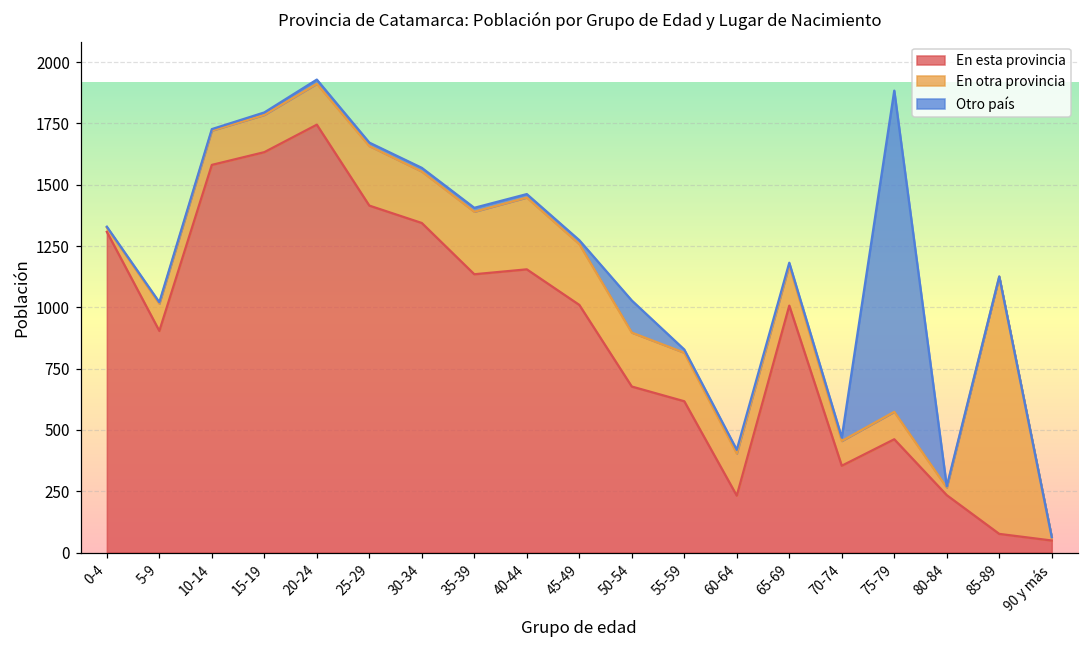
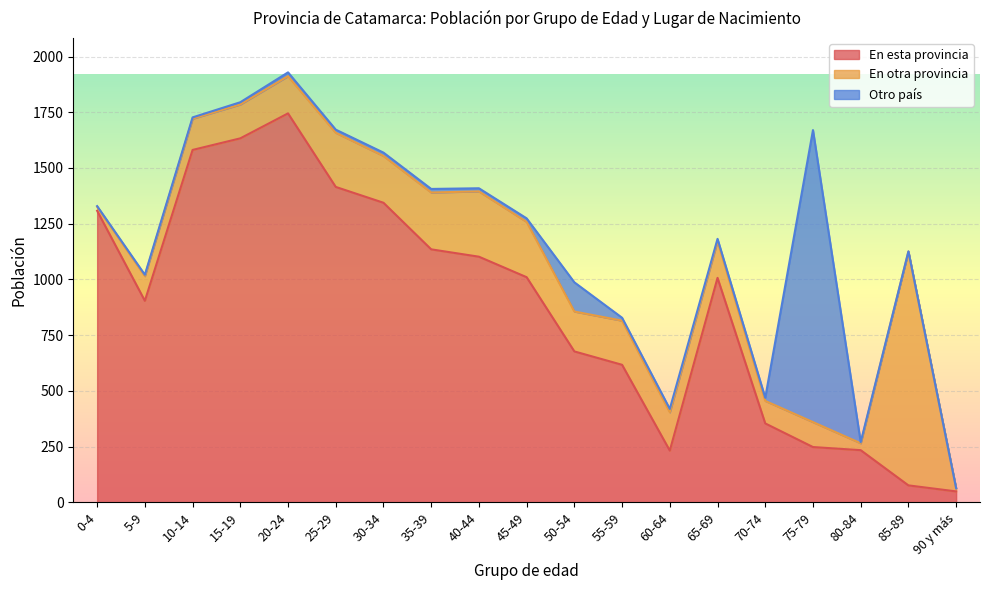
  {
    "En esta provincia": {
      "0-4": 1310,
      "5-9": 900,
      "10-14": 1580,
      "15-19": 1630,
      "20-24": 1750,
      "25-29": 1420,
      "30-34": 1340,
      "35-39": 1140,
-     "40-44": 1160,
+     "40-44": 1100,
      "45-49": 1010,
      "50-54": 680,
      "55-59": 620,
      "60-64": 230,
      "65-69": 1010,
      "70-74": 350,
-     "75-79": 460,
+     "75-79": 250,
      "80-84": 230,
      "85-89": 80,
      "90 y más": 50
    },
    "En otra provincia": {
      "20-24": 170,
      "25-29": 240,
      "30-34": 210,
      "35-39": 260,
      "40-44": 290,
      "45-49": 250,
-     "50-54": 220,
+     "50-54": 180,
      "55-59": 200,
      "60-64": 170,
      "70-74": 100,
      "75-79": 110
    },
    "Otro país": {
      "20-24": 20,
      "25-29": 10,
      "30-34": 20,
      "35-39": 20,
      "40-44": 10,
      "45-49": 20,
      "50-54": 130,
      "55-59": 10,
      "60-64": 20,
      "70-74": 10,
      "75-79": 1310
    }
  }
